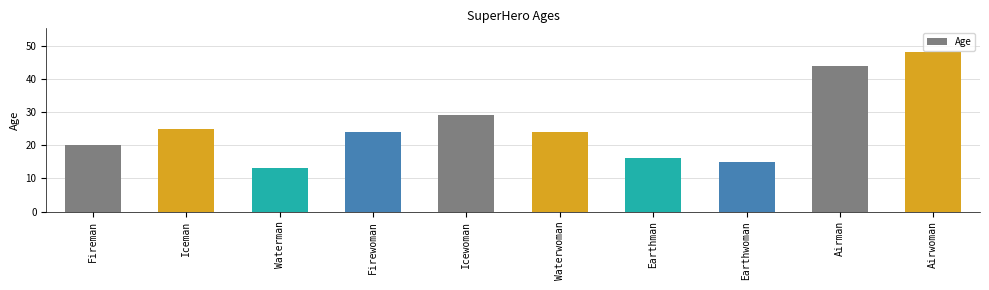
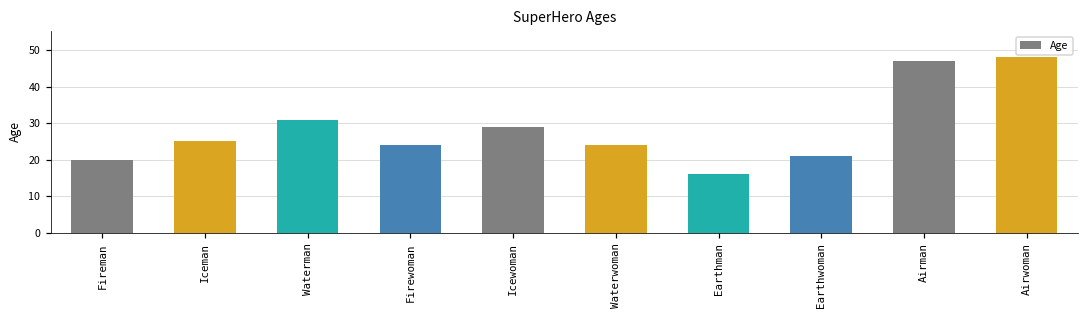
  {
    "Fireman": 20,
    "Iceman": 25,
-   "Waterman": 13,
+   "Waterman": 31,
    "Firewoman": 24,
    "Icewoman": 29,
    "Waterwoman": 24,
    "Earthman": 16,
-   "Earthwoman": 15,
-   "Airman": 44,
+   "Earthwoman": 21,
+   "Airman": 47,
    "Airwoman": 48
  }
